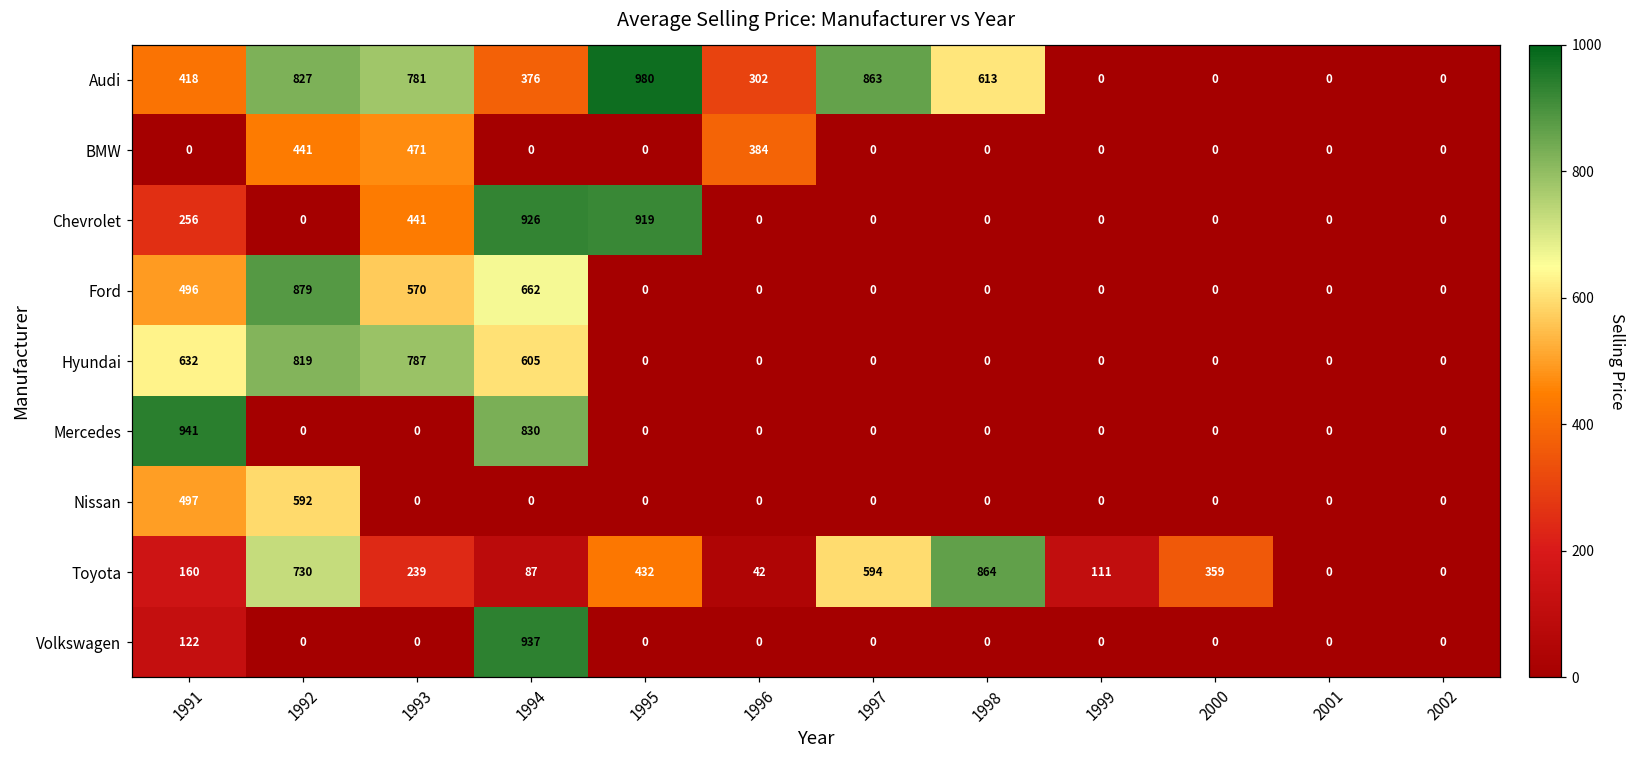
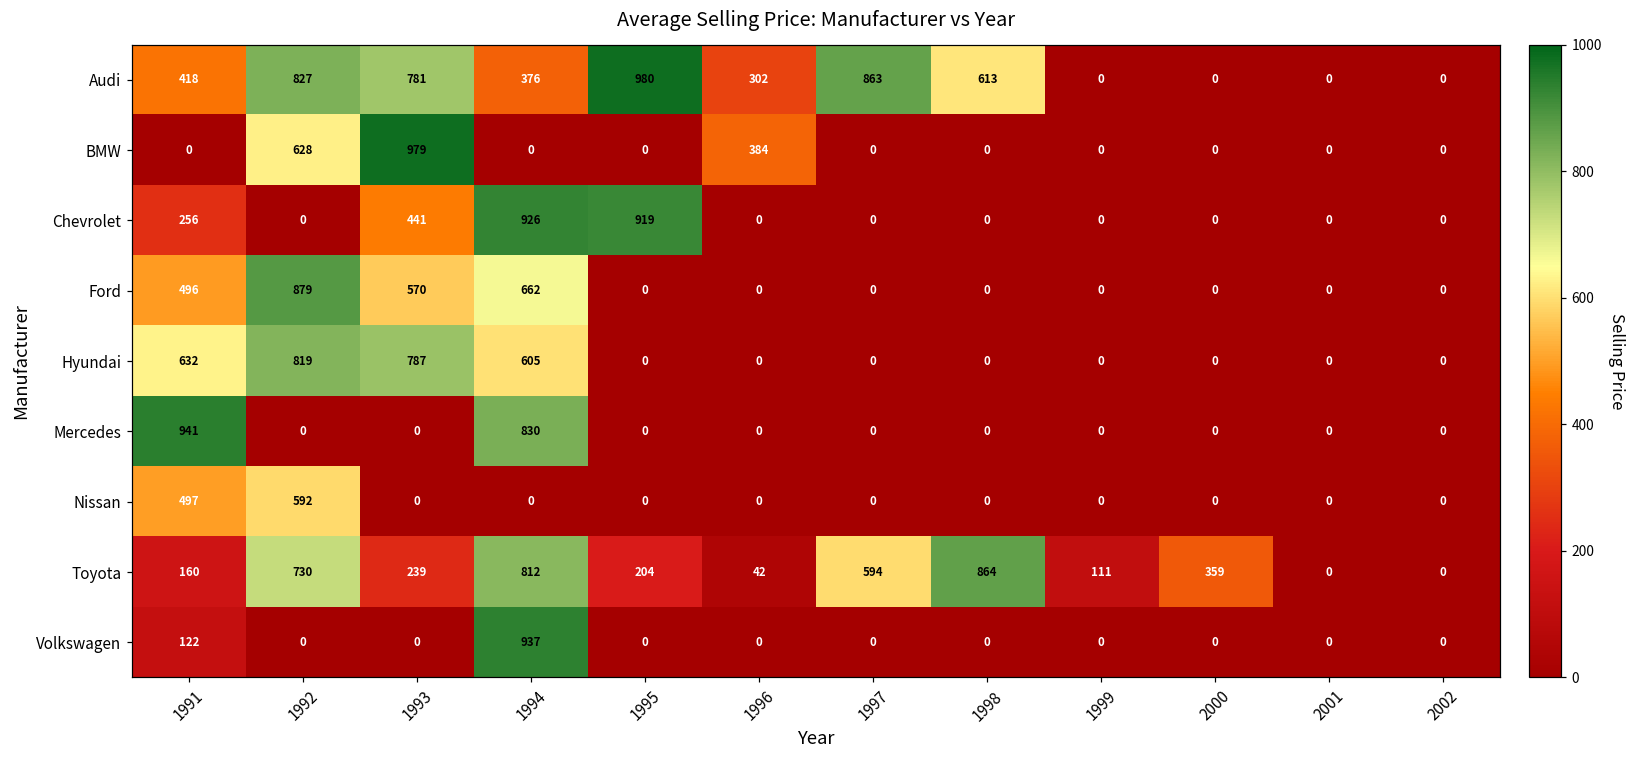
  {
    "Audi": {
      "1991": 418,
      "1992": 827,
      "1993": 781,
      "1994": 376,
      "1995": 980,
      "1996": 302,
      "1997": 863,
      "1998": 613,
      "1999": 0,
      "2000": 0,
      "2001": 0,
      "2002": 0
    },
    "BMW": {
      "1991": 0,
-     "1992": 441,
-     "1993": 471,
+     "1992": 628,
+     "1993": 979,
      "1994": 0,
      "1995": 0,
      "1996": 384,
      "1997": 0,
      "1998": 0,
      "1999": 0,
      "2000": 0,
      "2001": 0,
      "2002": 0
    },
    "Chevrolet": {
      "1991": 256,
      "1992": 0,
      "1993": 441,
      "1994": 926,
      "1995": 919,
      "1996": 0,
      "1997": 0,
      "1998": 0,
      "1999": 0,
      "2000": 0,
      "2001": 0,
      "2002": 0
    },
    "Ford": {
      "1991": 496,
      "1992": 879,
      "1993": 570,
      "1994": 662,
      "1995": 0,
      "1996": 0,
      "1997": 0,
      "1998": 0,
      "1999": 0,
      "2000": 0,
      "2001": 0,
      "2002": 0
    },
    "Hyundai": {
      "1991": 632,
      "1992": 819,
      "1993": 787,
      "1994": 605,
      "1995": 0,
      "1996": 0,
      "1997": 0,
      "1998": 0,
      "1999": 0,
      "2000": 0,
      "2001": 0,
      "2002": 0
    },
    "Mercedes": {
      "1991": 941,
      "1992": 0,
      "1993": 0,
      "1994": 830,
      "1995": 0,
      "1996": 0,
      "1997": 0,
      "1998": 0,
      "1999": 0,
      "2000": 0,
      "2001": 0,
      "2002": 0
    },
    "Nissan": {
      "1991": 497,
      "1992": 592,
      "1993": 0,
      "1994": 0,
      "1995": 0,
      "1996": 0,
      "1997": 0,
      "1998": 0,
      "1999": 0,
      "2000": 0,
      "2001": 0,
      "2002": 0
    },
    "Toyota": {
      "1991": 160,
      "1992": 730,
      "1993": 239,
-     "1994": 87,
-     "1995": 432,
+     "1994": 812,
+     "1995": 204,
      "1996": 42,
      "1997": 594,
      "1998": 864,
      "1999": 111,
      "2000": 359,
      "2001": 0,
      "2002": 0
    },
    "Volkswagen": {
      "1991": 122,
      "1992": 0,
      "1993": 0,
      "1994": 937,
      "1995": 0,
      "1996": 0,
      "1997": 0,
      "1998": 0,
      "1999": 0,
      "2000": 0,
      "2001": 0,
      "2002": 0
    }
  }
